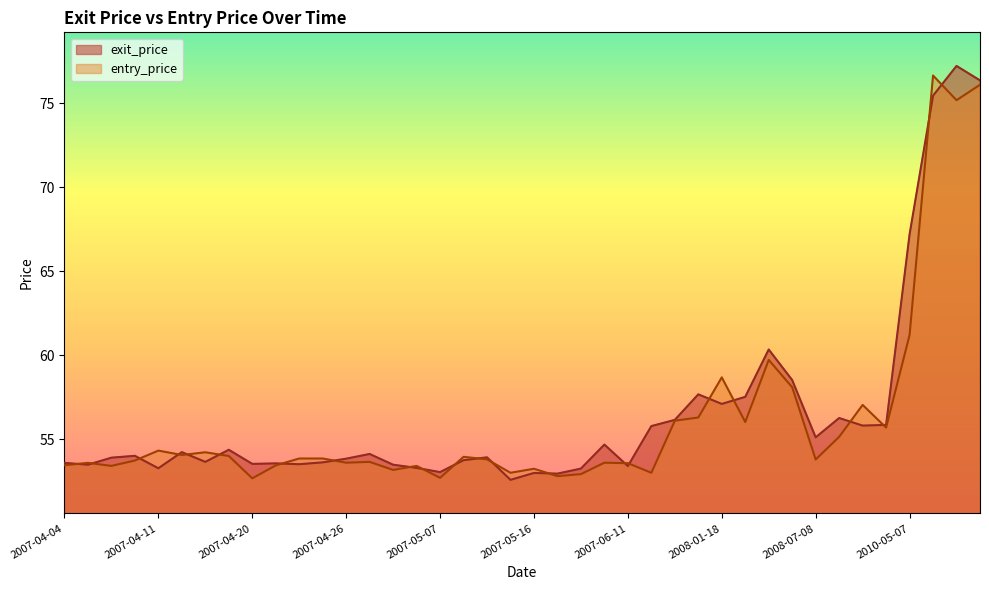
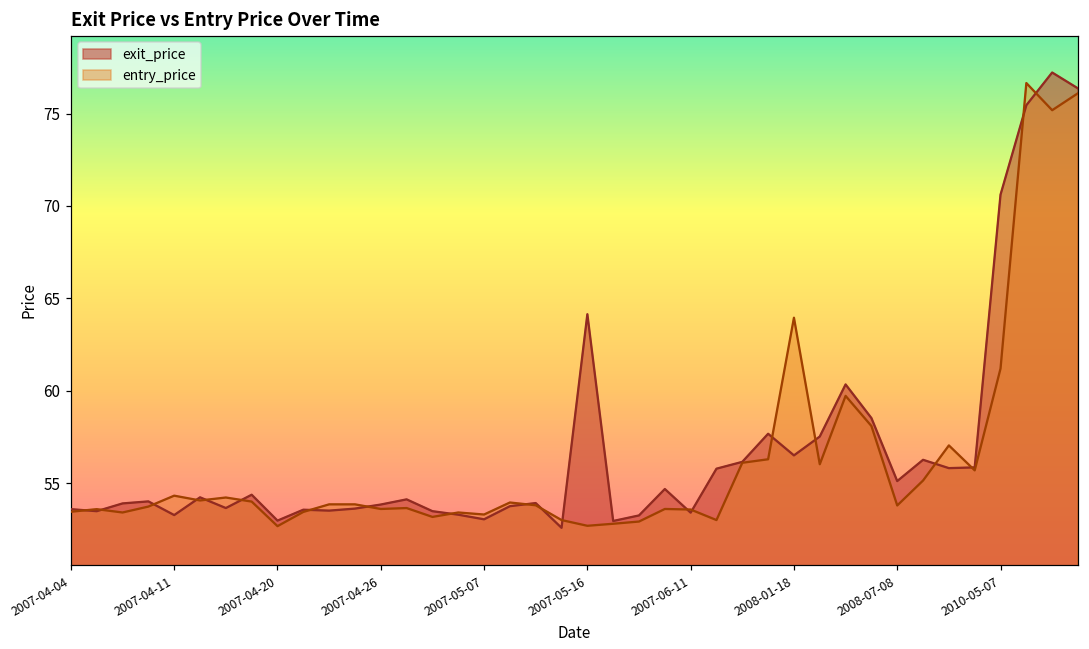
  {
    "exit_price": {
      "2007-04-11": 53.3,
-     "2007-04-20": 53.5,
+     "2007-04-20": 53.0,
      "2007-04-26": 53.8,
      "2007-05-07": 53.0,
-     "2007-05-16": 53.0,
+     "2007-05-16": 64.1,
      "2007-06-11": 53.4,
-     "2008-01-18": 57.1,
+     "2008-01-18": 56.5,
      "2008-07-08": 55.1,
-     "2010-05-07": 67.2
+     "2010-05-07": 70.6
    },
    "entry_price": {
      "2007-04-11": 54.3,
      "2007-04-20": 52.7,
      "2007-04-26": 53.6,
-     "2007-05-07": 52.7,
-     "2007-05-16": 53.2,
+     "2007-05-07": 53.3,
+     "2007-05-16": 52.7,
      "2007-06-11": 53.6,
-     "2008-01-18": 58.7,
+     "2008-01-18": 64.0,
      "2008-07-08": 53.8,
      "2010-05-07": 61.2
    }
  }
